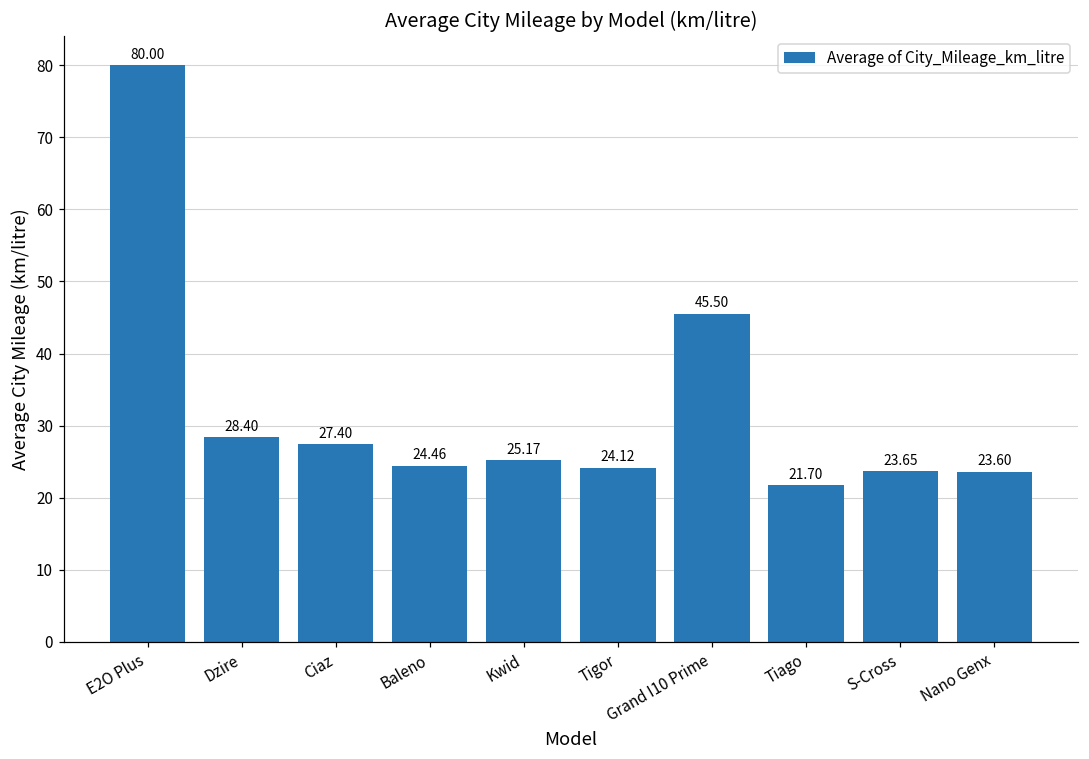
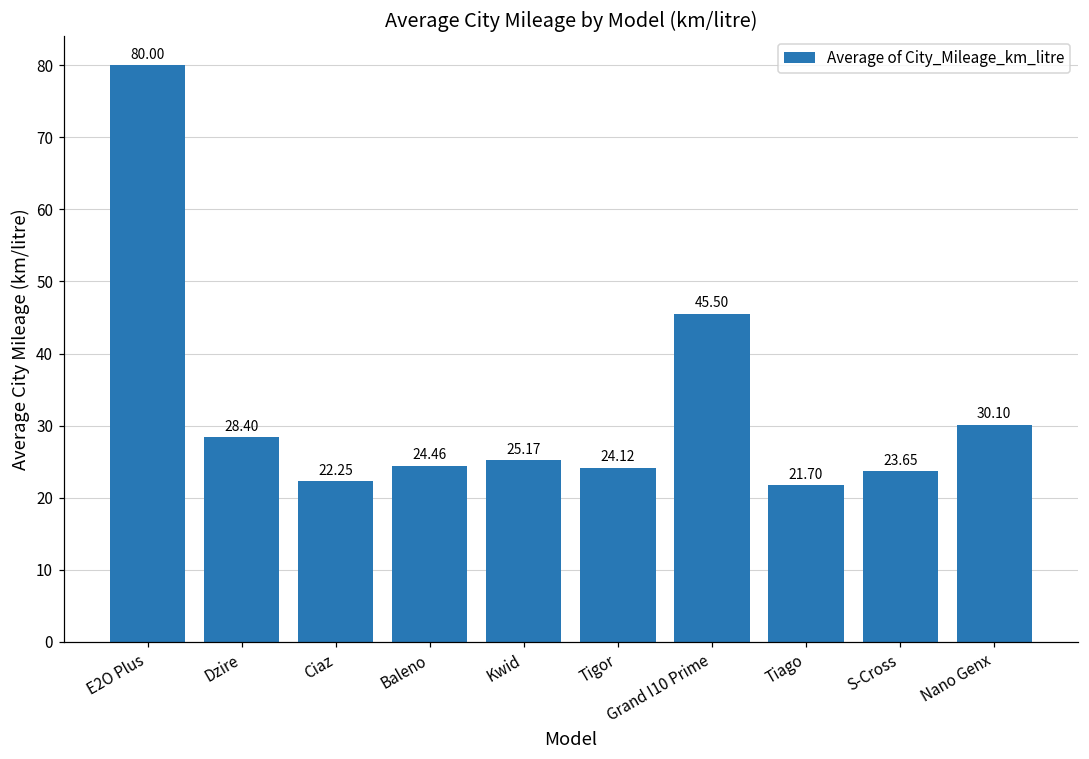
  {
    "E2O Plus": 80.00,
    "Dzire": 28.40,
-   "Ciaz": 27.40,
+   "Ciaz": 22.25,
    "Baleno": 24.46,
    "Kwid": 25.17,
    "Tigor": 24.12,
    "Grand I10 Prime": 45.50,
    "Tiago": 21.70,
    "S-Cross": 23.65,
-   "Nano Genx": 23.60
+   "Nano Genx": 30.10
  }
